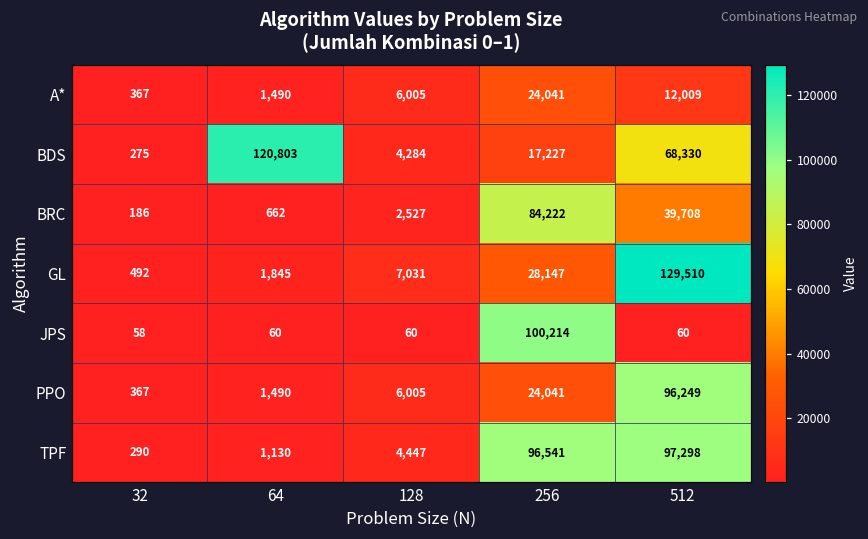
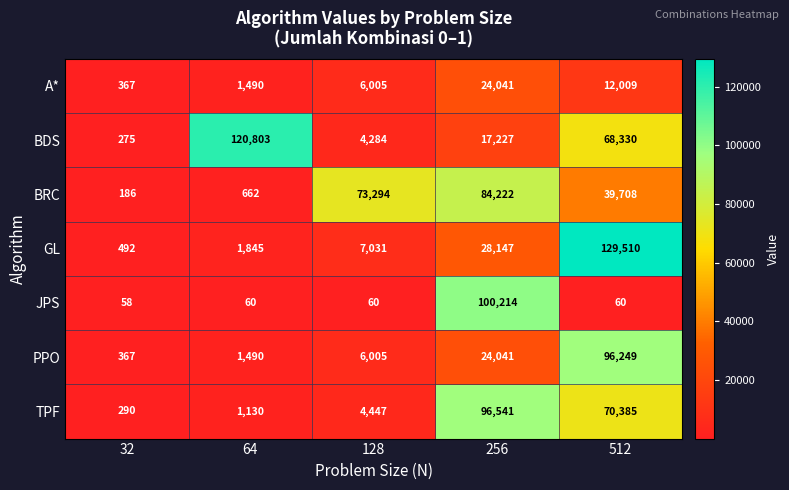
  {
    "A*": {
      "32": "367",
      "64": "1,490",
      "128": "6,005",
      "256": "24,041",
      "512": "12,009"
    },
    "BDS": {
      "32": "275",
      "64": "120,803",
      "128": "4,284",
      "256": "17,227",
      "512": "68,330"
    },
    "BRC": {
      "32": "186",
      "64": "662",
-     "128": "2,527",
+     "128": "73,294",
      "256": "84,222",
      "512": "39,708"
    },
    "GL": {
      "32": "492",
      "64": "1,845",
      "128": "7,031",
      "256": "28,147",
      "512": "129,510"
    },
    "JPS": {
      "32": "58",
      "64": "60",
      "128": "60",
      "256": "100,214",
      "512": "60"
    },
    "PPO": {
      "32": "367",
      "64": "1,490",
      "128": "6,005",
      "256": "24,041",
      "512": "96,249"
    },
    "TPF": {
      "32": "290",
      "64": "1,130",
      "128": "4,447",
      "256": "96,541",
-     "512": "97,298"
+     "512": "70,385"
    }
  }
